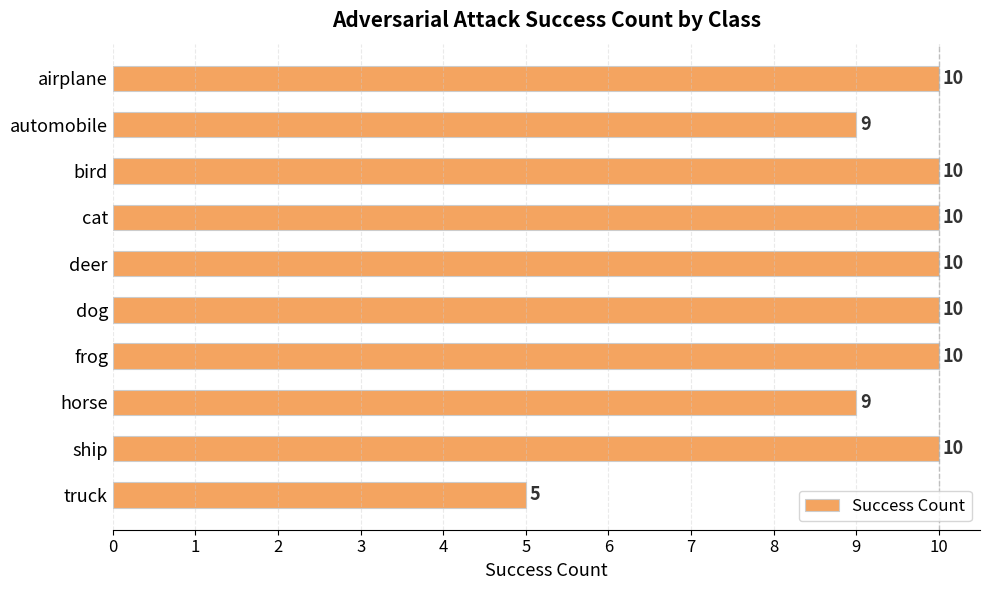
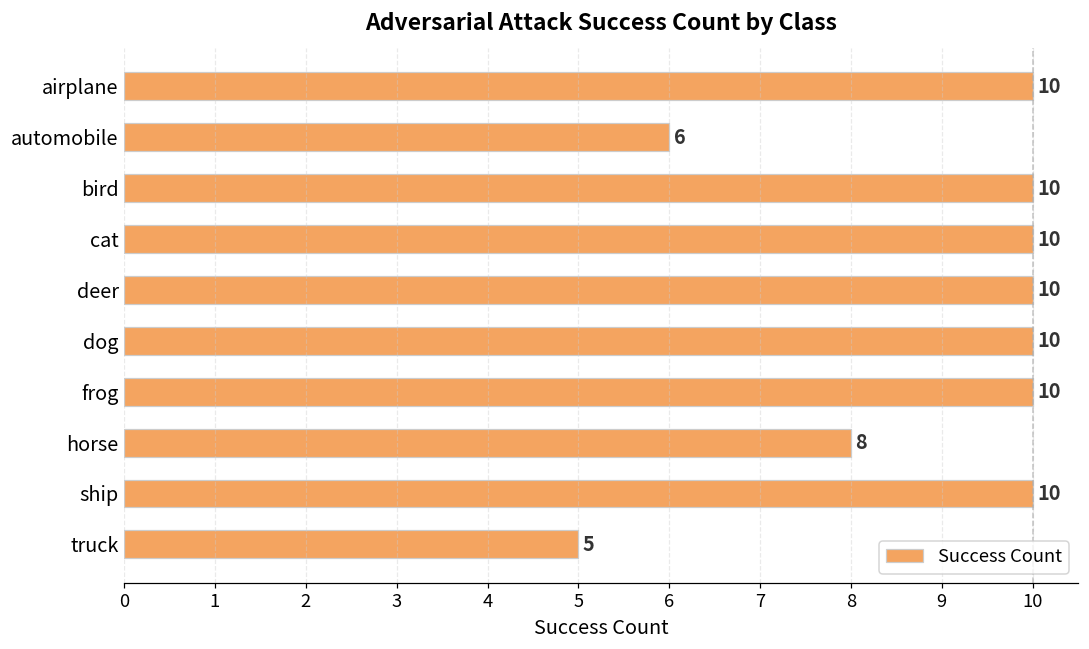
  {
    "airplane": 10,
-   "automobile": 9,
+   "automobile": 6,
    "bird": 10,
    "cat": 10,
    "deer": 10,
    "dog": 10,
    "frog": 10,
-   "horse": 9,
+   "horse": 8,
    "ship": 10,
    "truck": 5
  }
